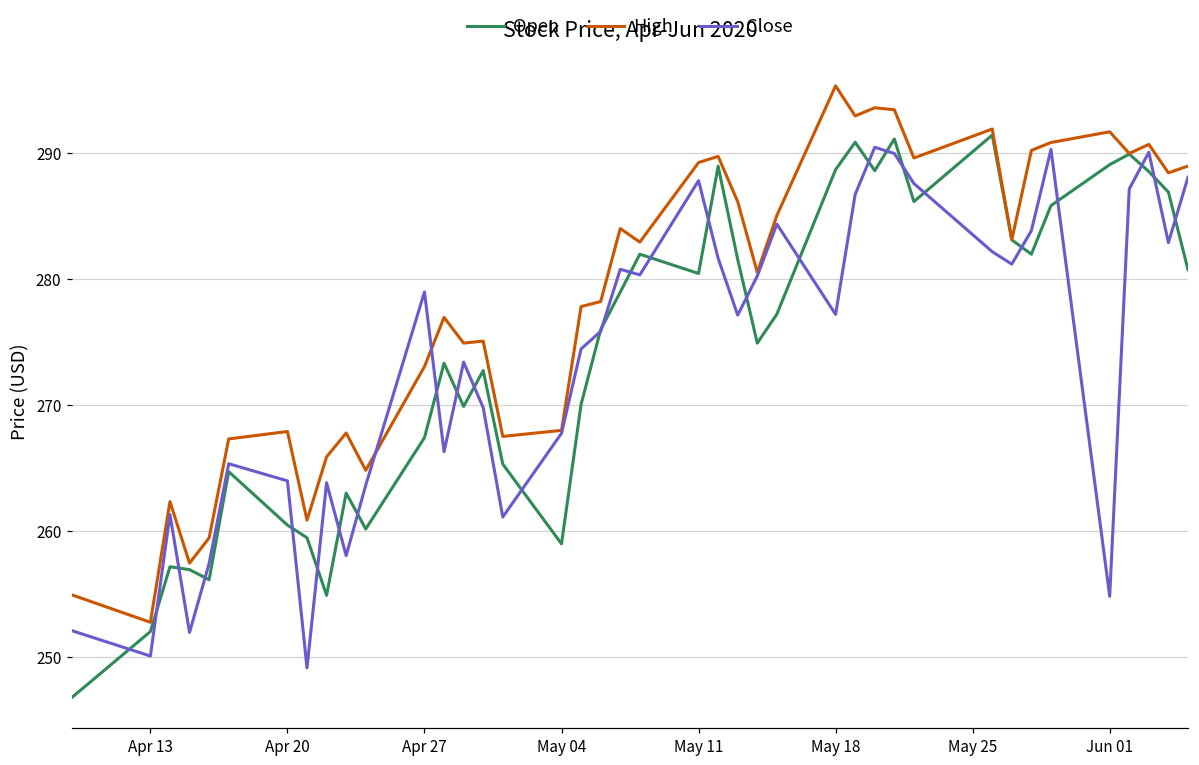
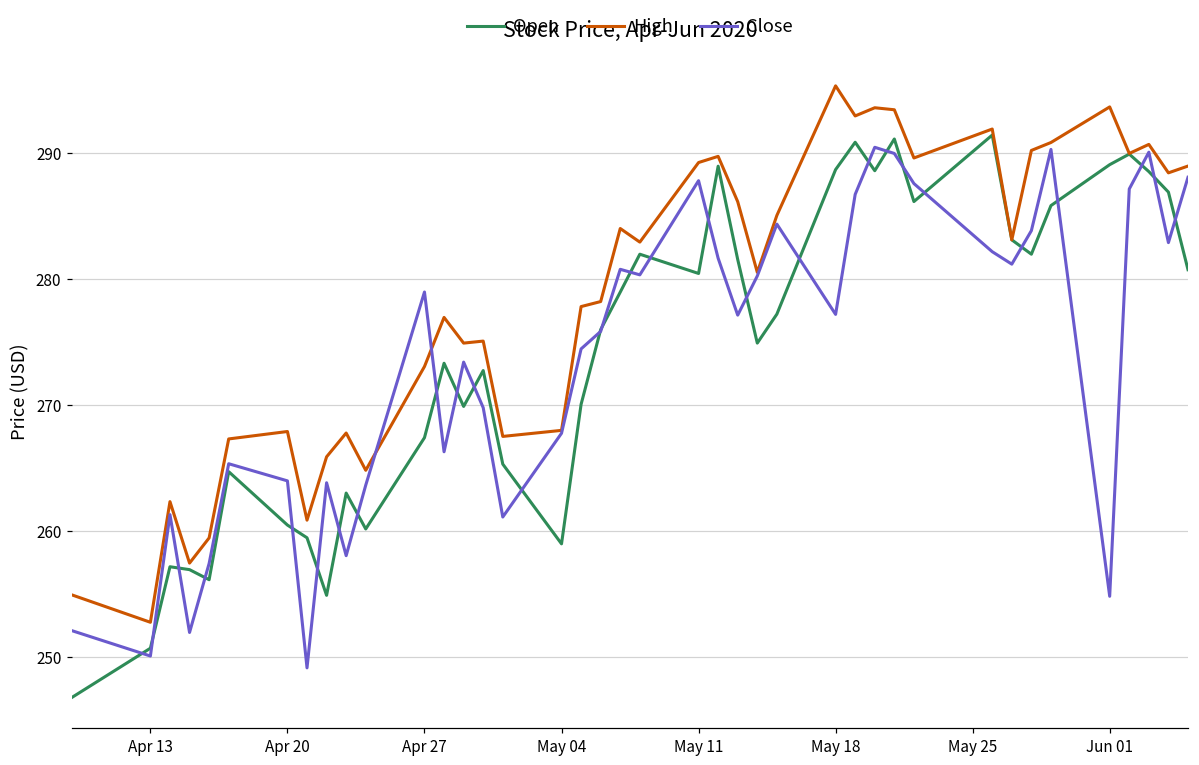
  {
    "Open": {
-     "Apr 13": 252.0,
+     "Apr 13": 250.7,
      "Apr 20": 260.5,
      "Apr 27": 267.4,
      "May 04": 259.0,
      "May 11": 280.5,
      "May 18": 288.7,
      "Jun 01": 289.1
    },
    "High": {
      "Apr 13": 252.8,
      "Apr 20": 267.9,
      "Apr 27": 273.1,
      "May 04": 268.0,
      "May 11": 289.3,
      "May 18": 295.4,
-     "Jun 01": 291.7
+     "Jun 01": 293.7
    },
    "Close": {
      "Apr 13": 250.1,
      "Apr 20": 264.0,
      "Apr 27": 279.0,
      "May 04": 267.8,
      "May 11": 287.8,
      "May 18": 277.2,
      "Jun 01": 254.8
    }
  }
